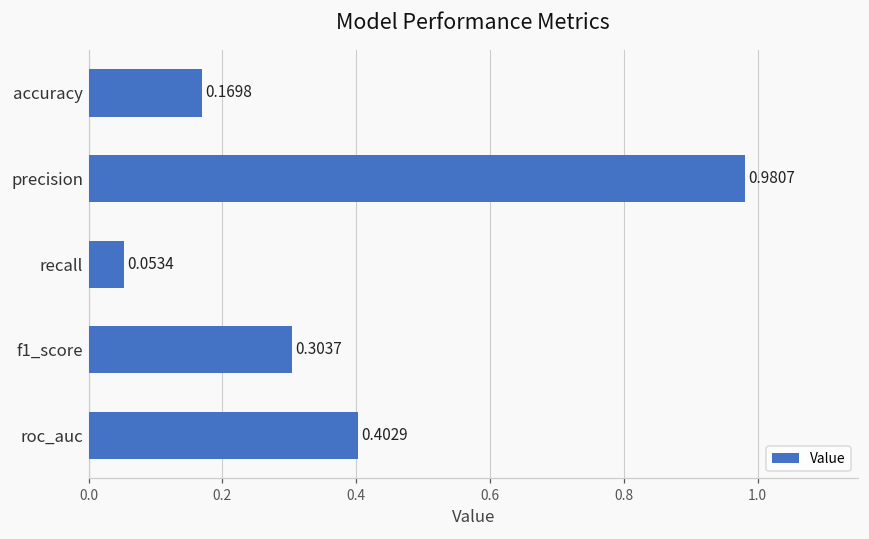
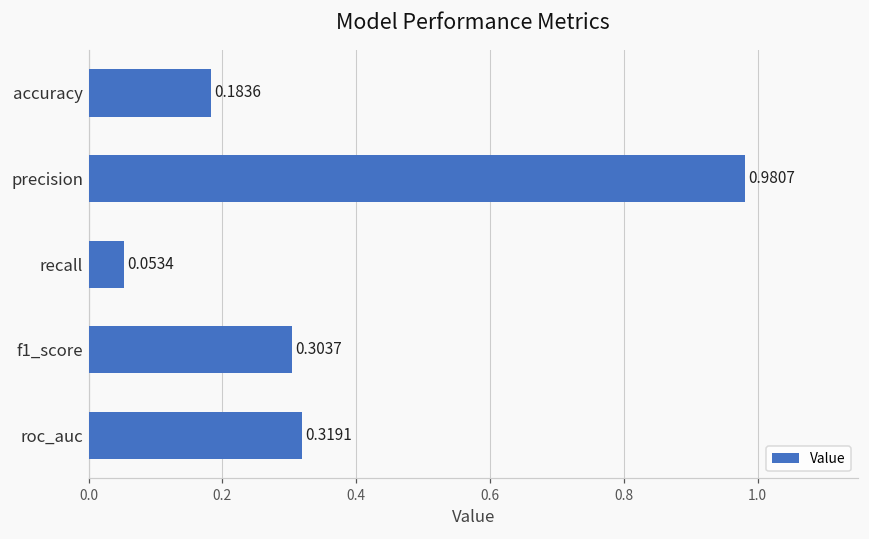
  {
-   "accuracy": 0.1698,
+   "accuracy": 0.1836,
    "precision": 0.9807,
    "recall": 0.0534,
    "f1_score": 0.3037,
-   "roc_auc": 0.4029
+   "roc_auc": 0.3191
  }
